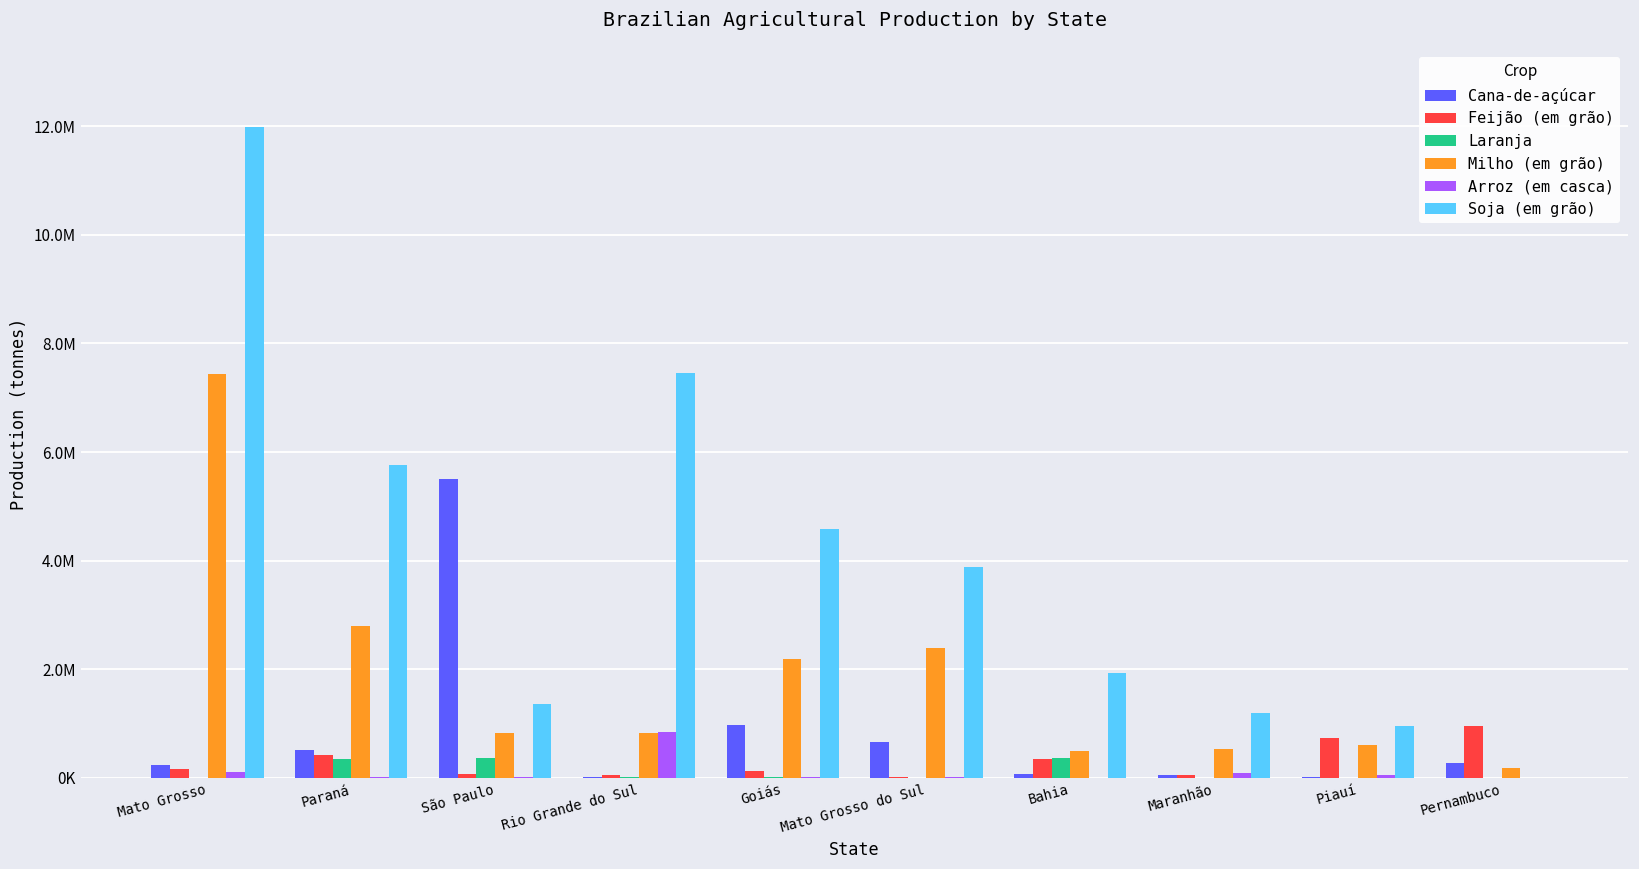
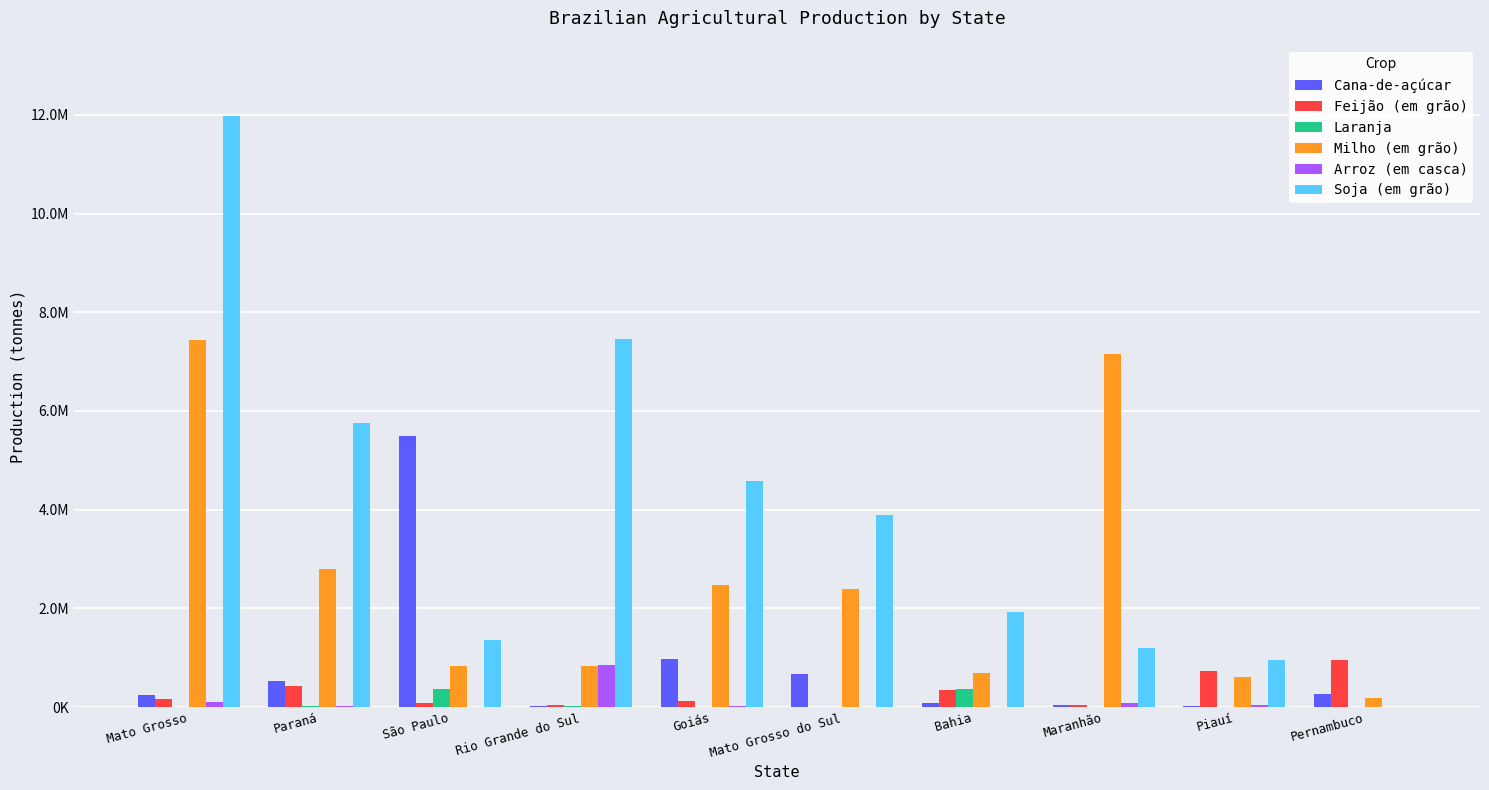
  {
    "Cana-de-açúcar": {
      "Mato Grosso": 200000,
      "Paraná": 500000,
      "São Paulo": 5500000,
      "Goiás": 1000000,
      "Mato Grosso do Sul": 700000,
      "Bahia": 100000,
      "Pernambuco": 300000
    },
    "Feijão (em grão)": {
      "Mato Grosso": 200000,
      "Paraná": 400000,
      "São Paulo": 100000,
      "Goiás": 100000,
      "Bahia": 300000,
      "Piauí": 700000,
      "Pernambuco": 1000000
    },
    "Laranja": {
-     "Paraná": 300000,
+     "Paraná": 0,
      "São Paulo": 400000,
      "Bahia": 400000
    },
    "Milho (em grão)": {
      "Mato Grosso": 7400000,
      "Paraná": 2800000,
      "São Paulo": 800000,
      "Rio Grande do Sul": 800000,
-     "Goiás": 2200000,
+     "Goiás": 2500000,
      "Mato Grosso do Sul": 2400000,
-     "Bahia": 500000,
-     "Maranhão": 500000,
+     "Bahia": 700000,
+     "Maranhão": 7100000,
      "Piauí": 600000,
      "Pernambuco": 200000
    },
    "Arroz (em casca)": {
      "Mato Grosso": 100000,
      "Rio Grande do Sul": 800000,
      "Maranhão": 100000
    },
    "Soja (em grão)": {
      "Mato Grosso": 12000000,
      "Paraná": 5800000,
      "São Paulo": 1400000,
      "Rio Grande do Sul": 7500000,
      "Goiás": 4600000,
      "Mato Grosso do Sul": 3900000,
      "Bahia": 1900000,
      "Maranhão": 1200000,
      "Piauí": 900000
    }
  }
